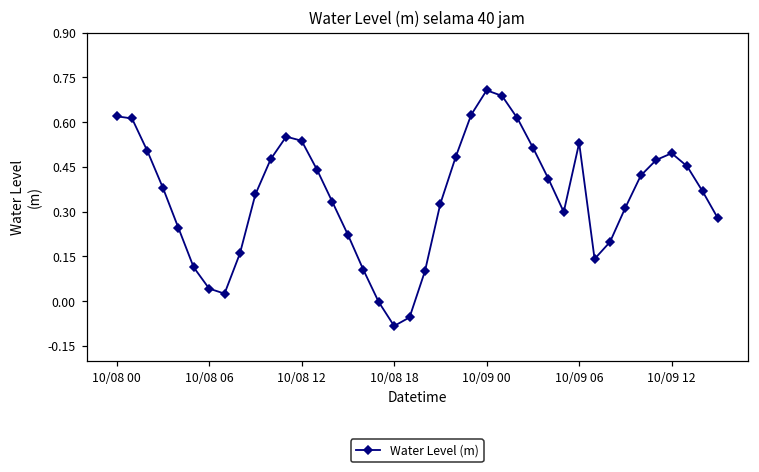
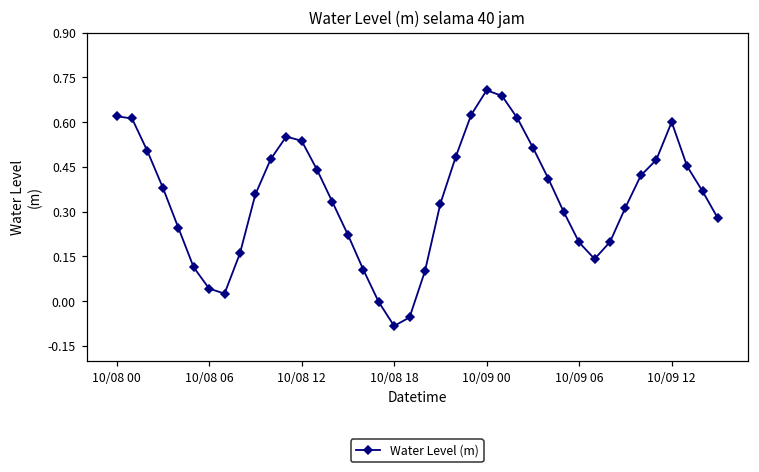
  {
    "10/08 00": 0.62,
    "10/08 06": 0.04,
    "10/08 12": 0.54,
    "10/08 18": -0.08,
    "10/09 00": 0.71,
-   "10/09 06": 0.53,
-   "10/09 12": 0.50
+   "10/09 06": 0.20,
+   "10/09 12": 0.60
  }
